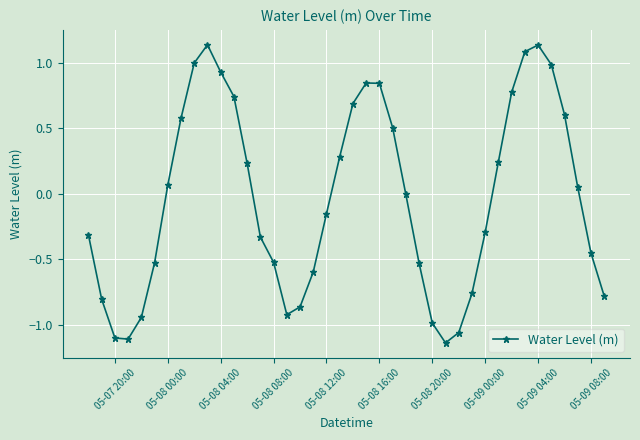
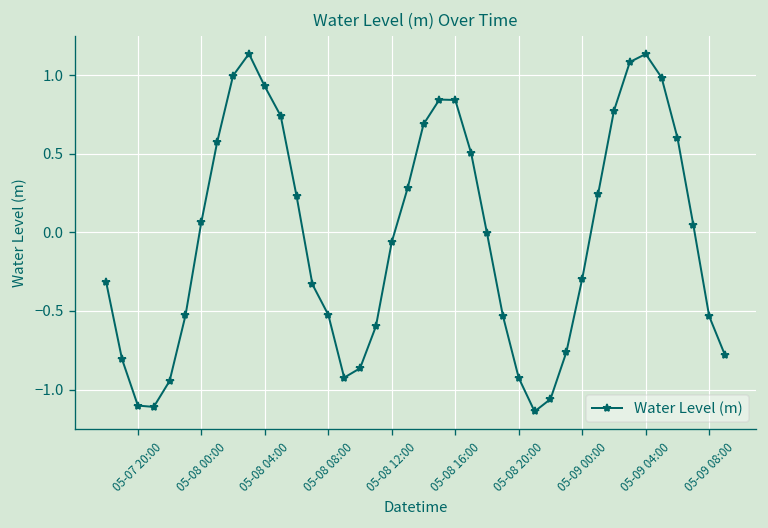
  {
    "05-07 20:00": -1.10,
    "05-08 00:00": 0.06,
    "05-08 04:00": 0.93,
    "05-08 08:00": -0.52,
-   "05-08 12:00": -0.15,
+   "05-08 12:00": -0.06,
    "05-08 16:00": 0.84,
-   "05-08 20:00": -0.99,
+   "05-08 20:00": -0.93,
    "05-09 00:00": -0.30,
    "05-09 04:00": 1.13,
-   "05-09 08:00": -0.45
+   "05-09 08:00": -0.53
  }
